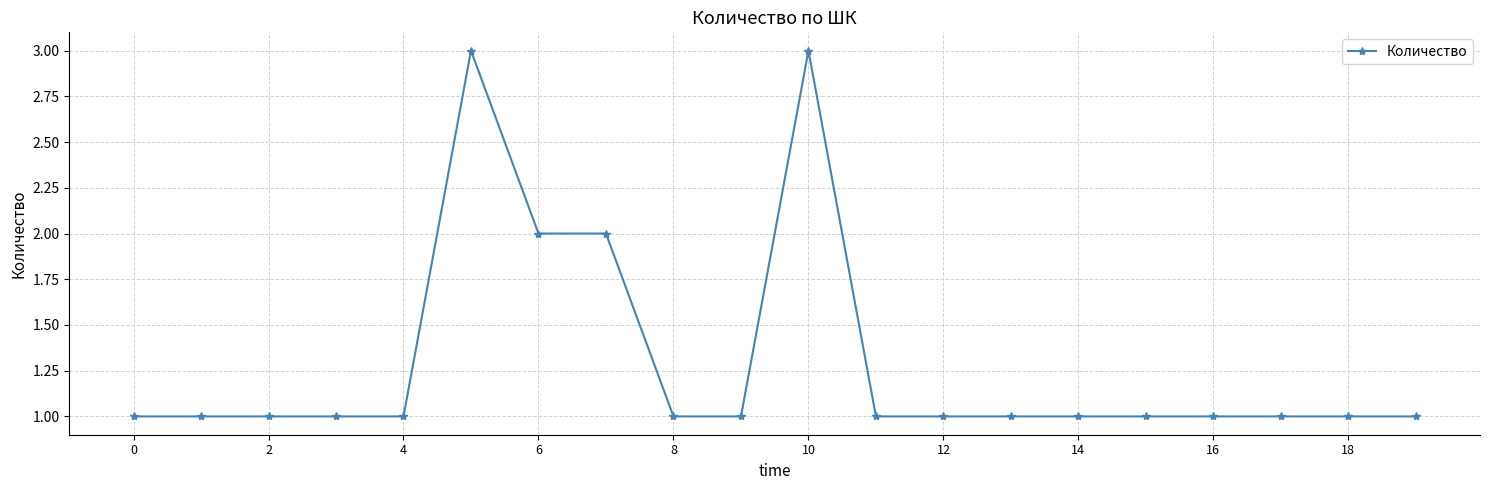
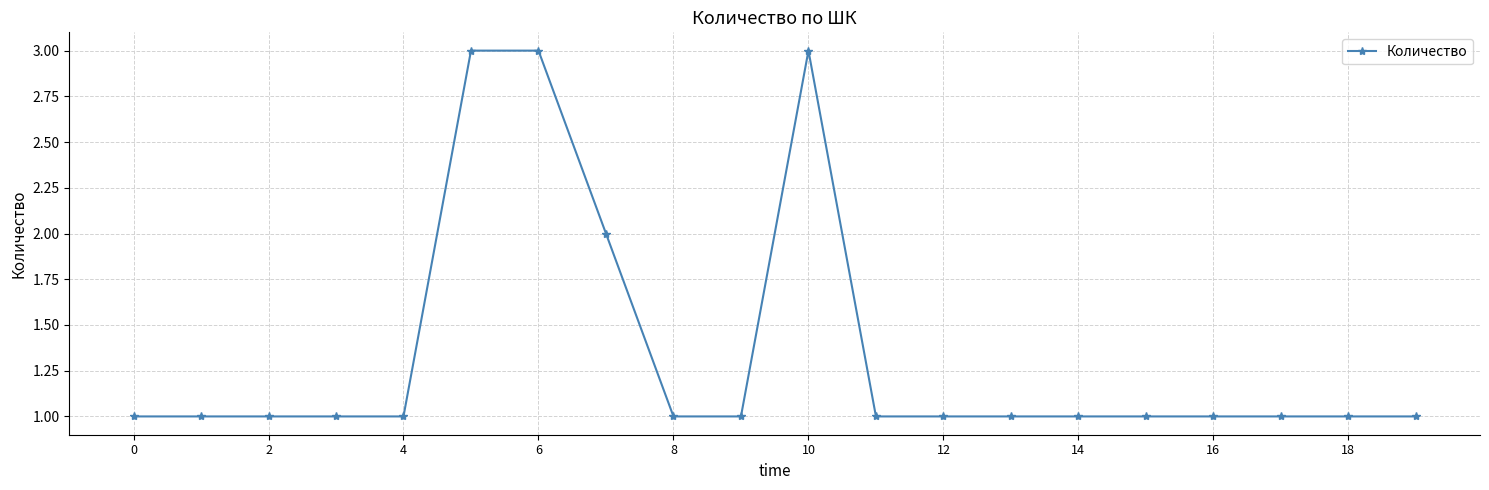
  {
    "0": 1,
    "2": 1,
    "4": 1,
-   "6": 2,
+   "6": 3,
    "8": 1,
    "10": 3,
    "12": 1,
    "14": 1,
    "16": 1,
    "18": 1
  }
